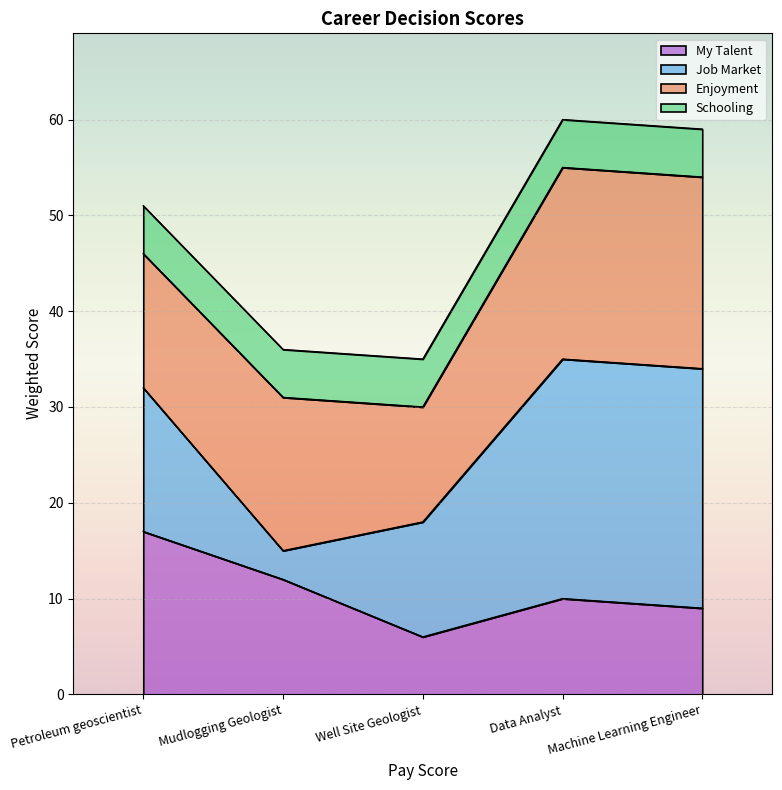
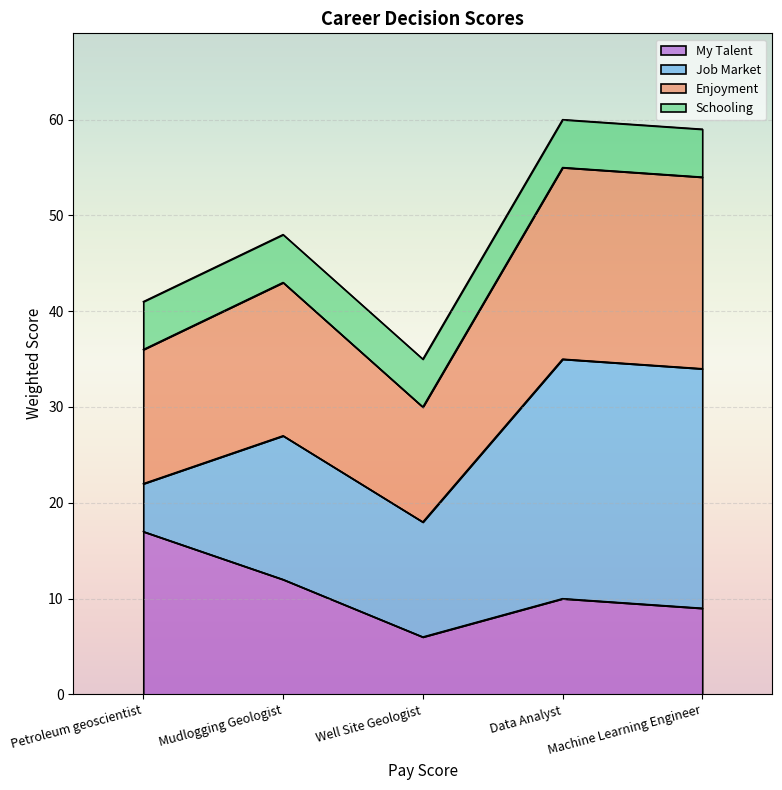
  {
    "My Talent": {
      "Petroleum geoscientist": 17,
      "Mudlogging Geologist": 12,
      "Well Site Geologist": 6,
      "Data Analyst": 10,
      "Machine Learning Engineer": 9
    },
    "Job Market": {
-     "Petroleum geoscientist": 15,
-     "Mudlogging Geologist": 3,
+     "Petroleum geoscientist": 5,
+     "Mudlogging Geologist": 15,
      "Well Site Geologist": 12,
      "Data Analyst": 25,
      "Machine Learning Engineer": 25
    },
    "Enjoyment": {
      "Petroleum geoscientist": 14,
      "Mudlogging Geologist": 16,
      "Well Site Geologist": 12,
      "Data Analyst": 20,
      "Machine Learning Engineer": 20
    },
    "Schooling": {
      "Petroleum geoscientist": 5,
      "Mudlogging Geologist": 5,
      "Well Site Geologist": 5,
      "Data Analyst": 5,
      "Machine Learning Engineer": 5
    }
  }
